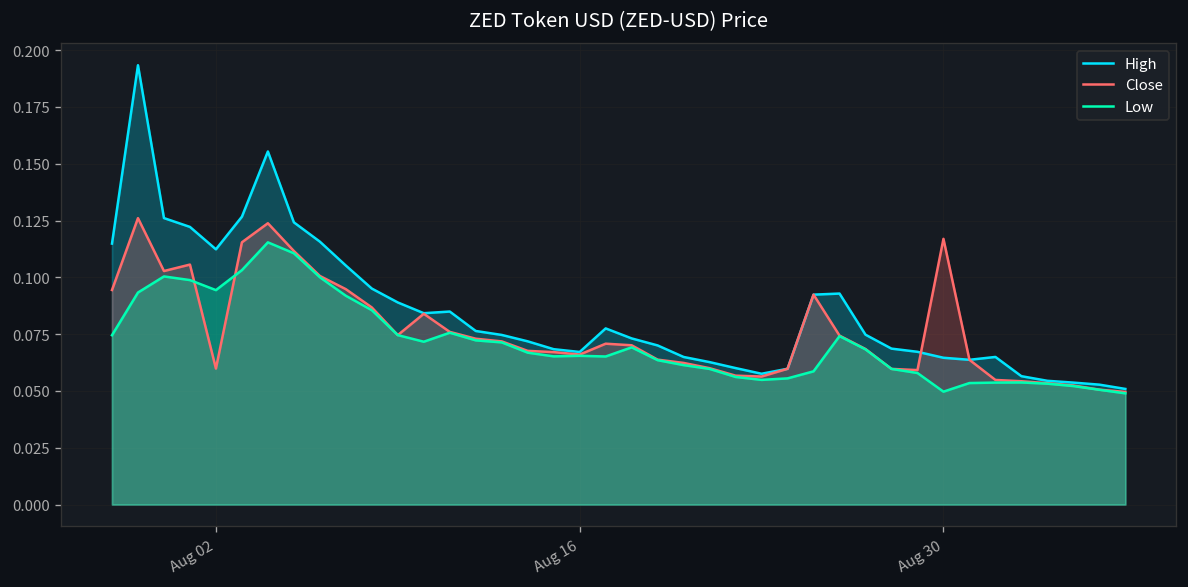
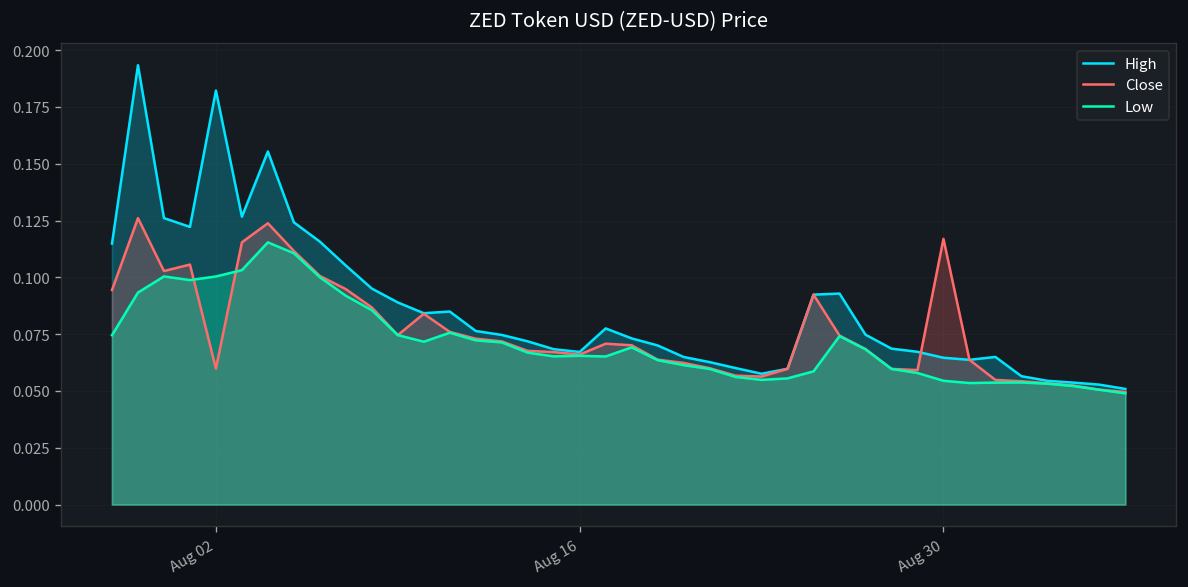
  {
    "High": {
-     "Aug 02": 0.112,
+     "Aug 02": 0.182,
      "Aug 30": 0.065
    },
    "Close": {
      "Aug 02": 0.060,
      "Aug 30": 0.117
    },
    "Low": {
-     "Aug 02": 0.094,
-     "Aug 30": 0.050
+     "Aug 02": 0.100,
+     "Aug 30": 0.054
    }
  }
